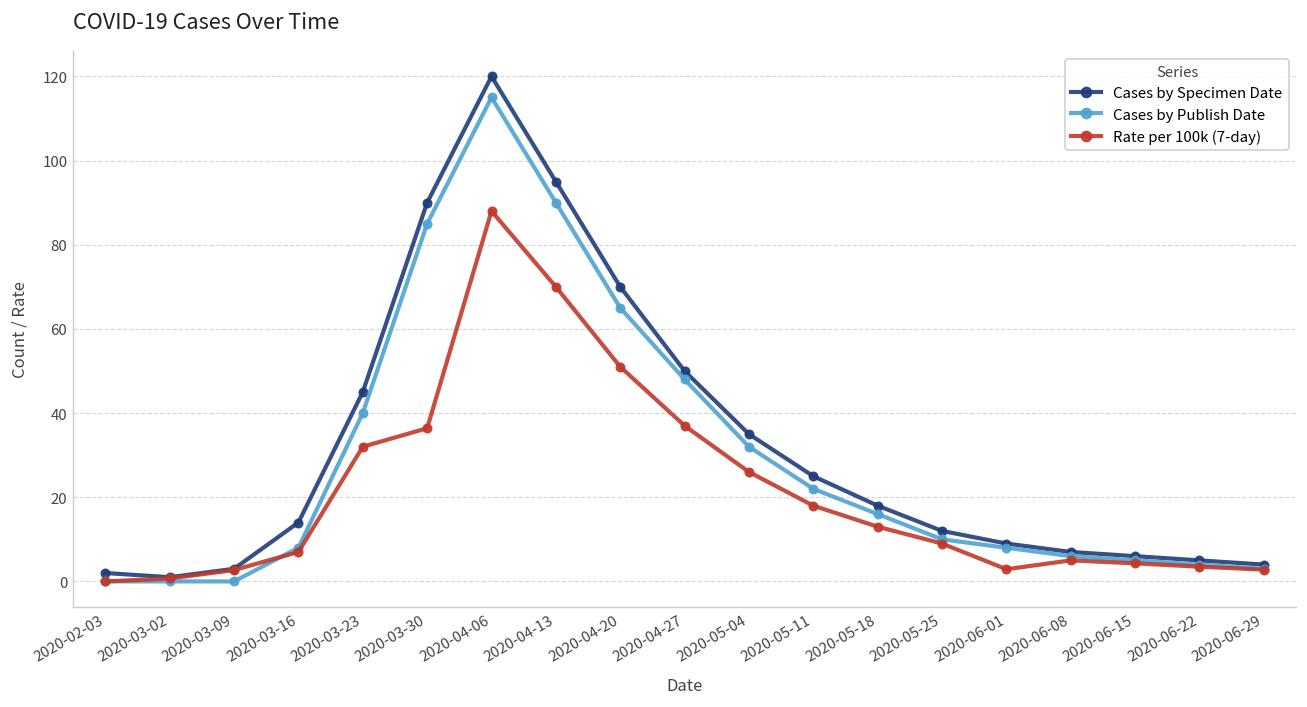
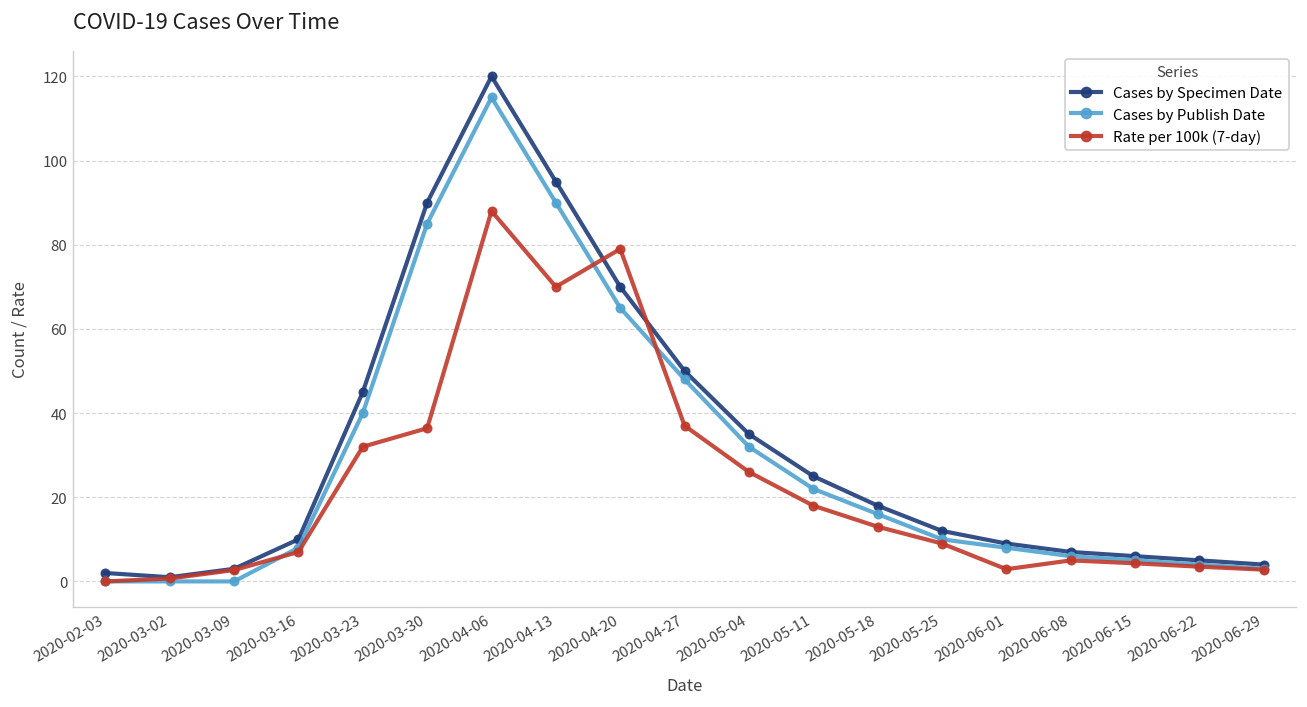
  {
    "Cases by Specimen Date": {
      "2020-02-03": 2,
-     "2020-03-16": 14,
+     "2020-03-16": 10,
      "2020-03-23": 45,
      "2020-03-30": 90,
      "2020-04-06": 120,
      "2020-04-13": 95,
      "2020-04-20": 70,
      "2020-04-27": 50,
      "2020-05-04": 35,
      "2020-05-11": 25,
      "2020-05-18": 18,
      "2020-05-25": 12,
      "2020-06-01": 9,
      "2020-06-08": 7,
      "2020-06-15": 6,
      "2020-06-22": 5,
      "2020-06-29": 4
    },
    "Cases by Publish Date": {
      "2020-03-09": 0,
      "2020-03-16": 8,
      "2020-03-23": 40,
      "2020-03-30": 85,
      "2020-04-06": 115,
      "2020-04-13": 90,
      "2020-04-20": 65,
      "2020-04-27": 48,
      "2020-05-04": 32,
      "2020-05-11": 22,
      "2020-05-18": 16,
      "2020-05-25": 10,
      "2020-06-01": 8,
      "2020-06-08": 6
    },
    "Rate per 100k (7-day)": {
      "2020-03-16": 7,
      "2020-03-23": 32,
      "2020-03-30": 36,
      "2020-04-06": 88,
      "2020-04-13": 70,
-     "2020-04-20": 51,
+     "2020-04-20": 79,
      "2020-04-27": 37,
      "2020-05-04": 26,
      "2020-05-11": 18,
      "2020-05-18": 13,
      "2020-05-25": 9,
      "2020-06-01": 3,
      "2020-06-08": 5
    }
  }
